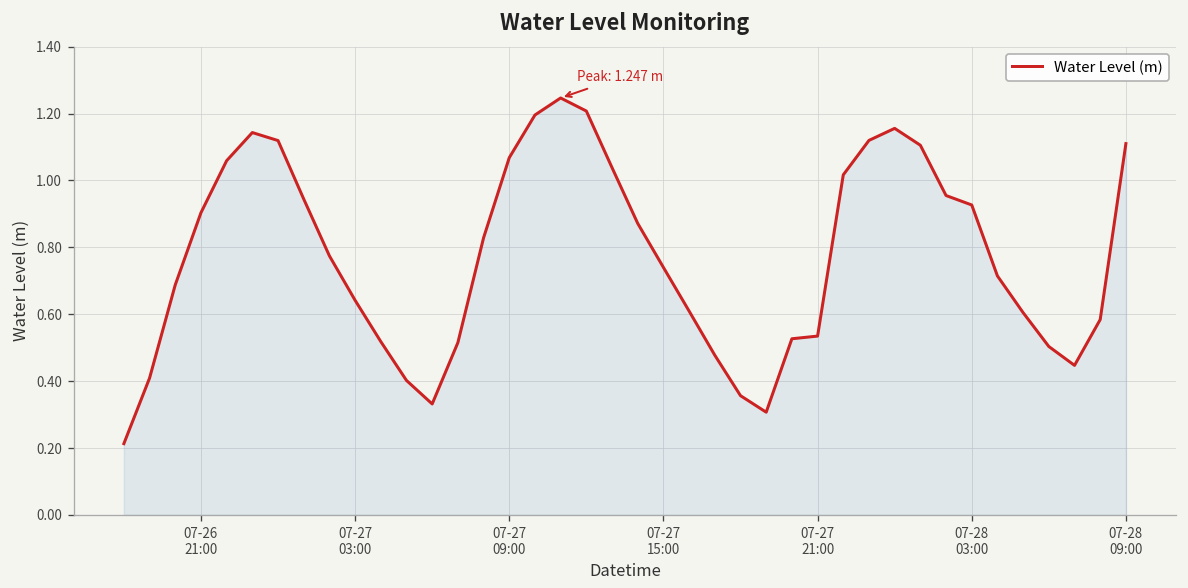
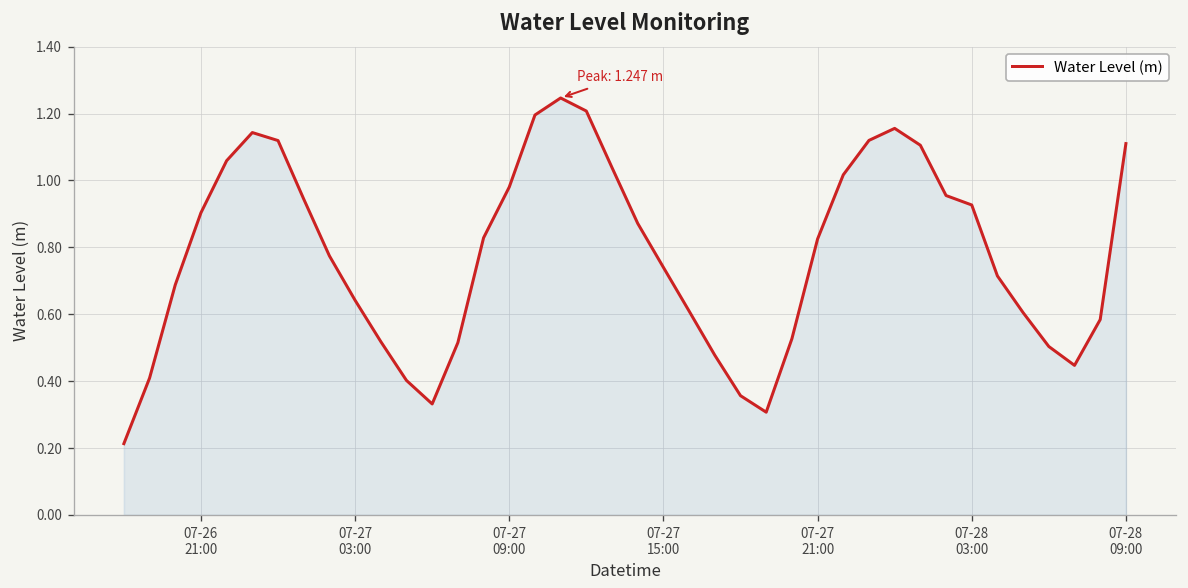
  {
    "07-26 21:00": 0.90,
    "07-27 03:00": 0.64,
-   "07-27 09:00": 1.07,
+   "07-27 09:00": 0.98,
    "07-27 15:00": 0.74,
-   "07-27 21:00": 0.53,
+   "07-27 21:00": 0.82,
    "07-28 03:00": 0.93,
    "07-28 09:00": 1.11
  }
